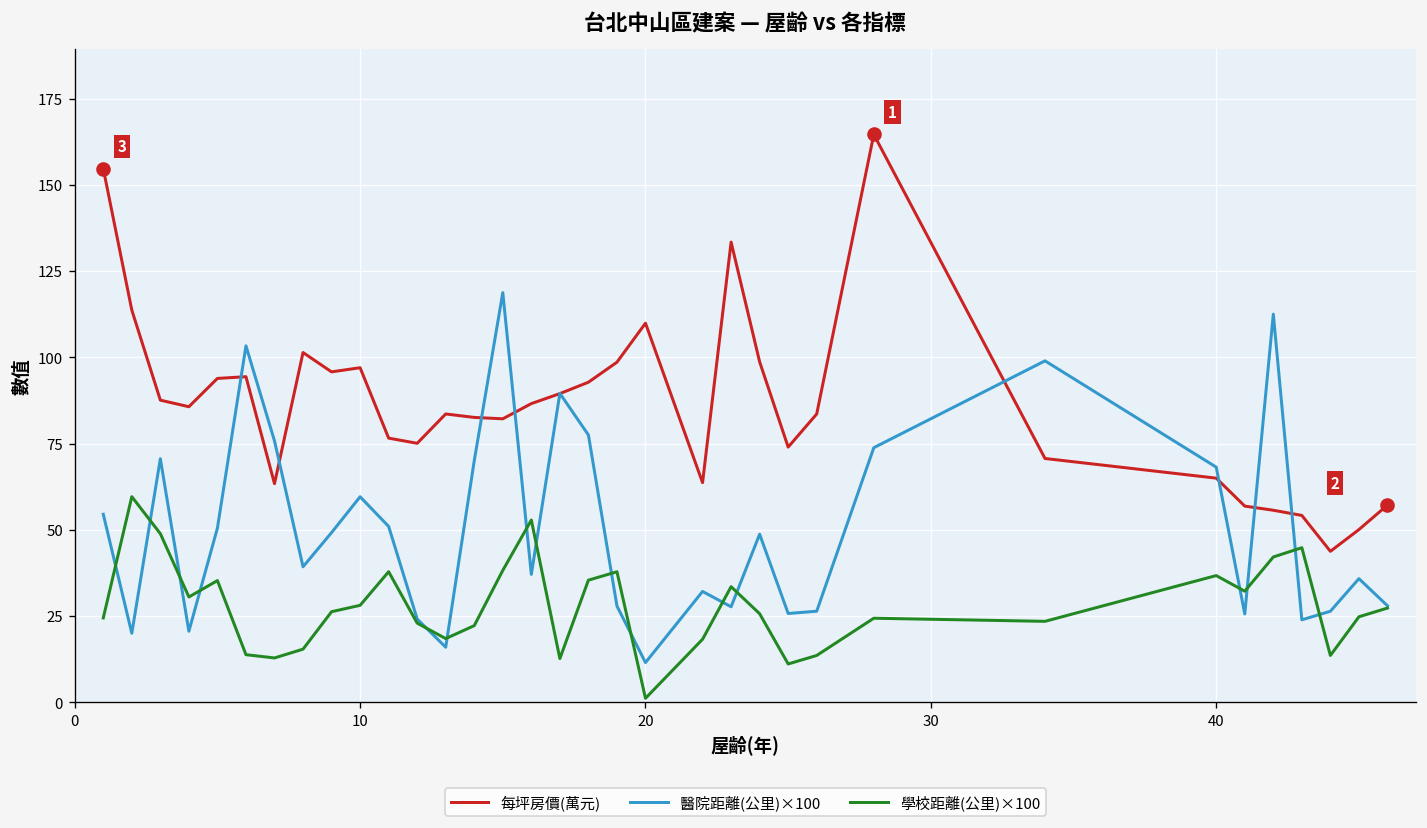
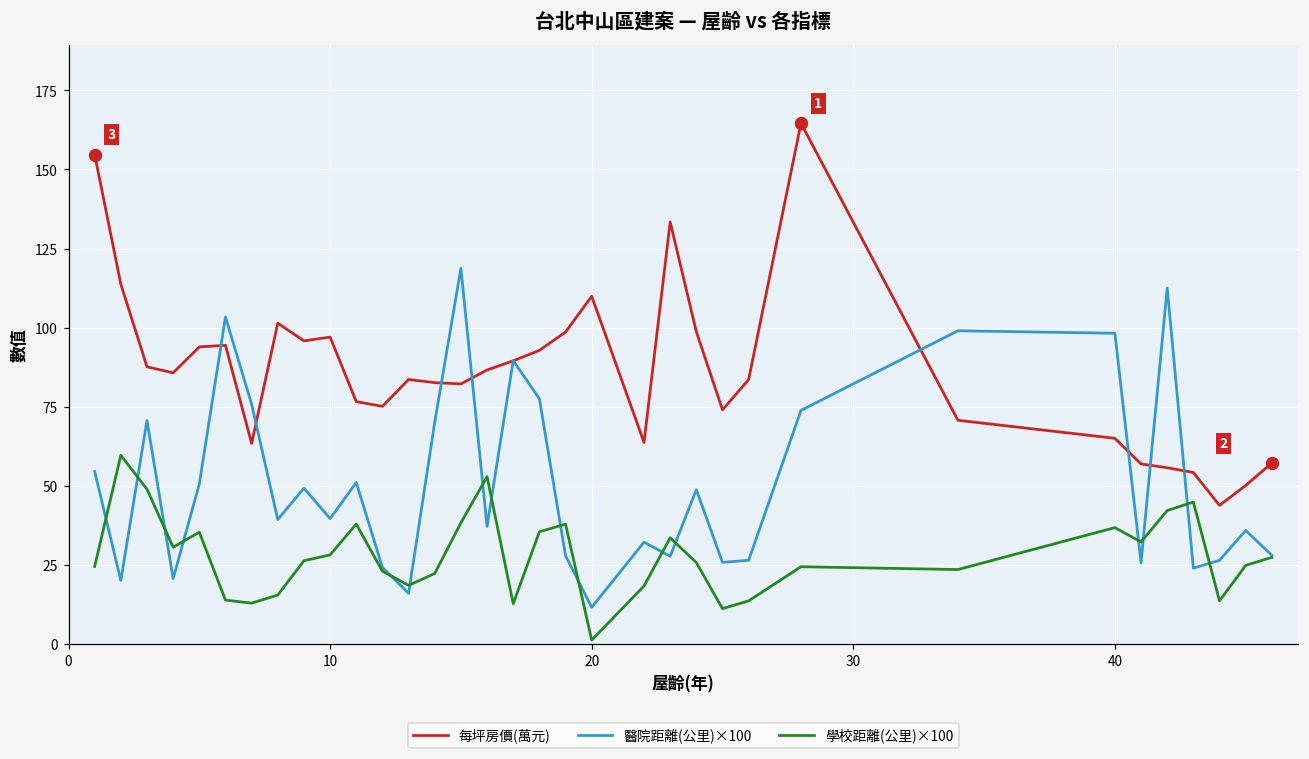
  {
    "醫院距離(公里)×100": {
-     "10": 60,
+     "10": 40,
      "20": 12,
-     "40": 68
+     "40": 98
    },
    "學校距離(公里)×100": {
      "10": 28,
      "20": 1,
      "40": 37
    }
  }
